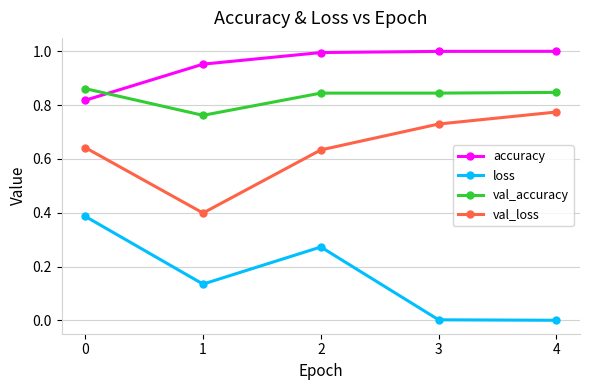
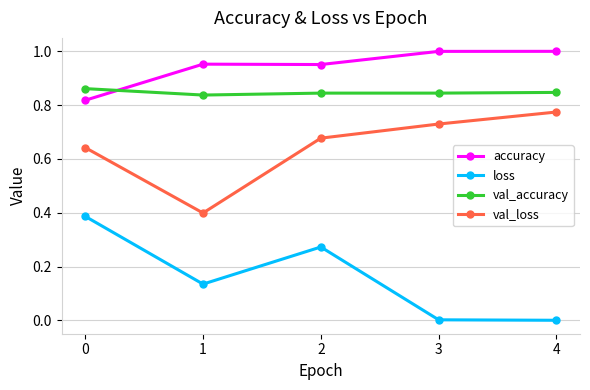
  {
    "accuracy": {
      "0": 0.82,
      "1": 0.95,
-     "2": 1.00,
+     "2": 0.95,
      "3": 1.00,
      "4": 1.00
    },
    "loss": {
      "0": 0.39,
      "1": 0.13,
      "2": 0.27,
      "3": 0.00,
      "4": 0.00
    },
    "val_accuracy": {
      "0": 0.86,
-     "1": 0.76,
+     "1": 0.84,
      "2": 0.84,
      "3": 0.84,
      "4": 0.85
    },
    "val_loss": {
      "0": 0.64,
      "1": 0.40,
-     "2": 0.63,
+     "2": 0.68,
      "3": 0.73,
      "4": 0.77
    }
  }
